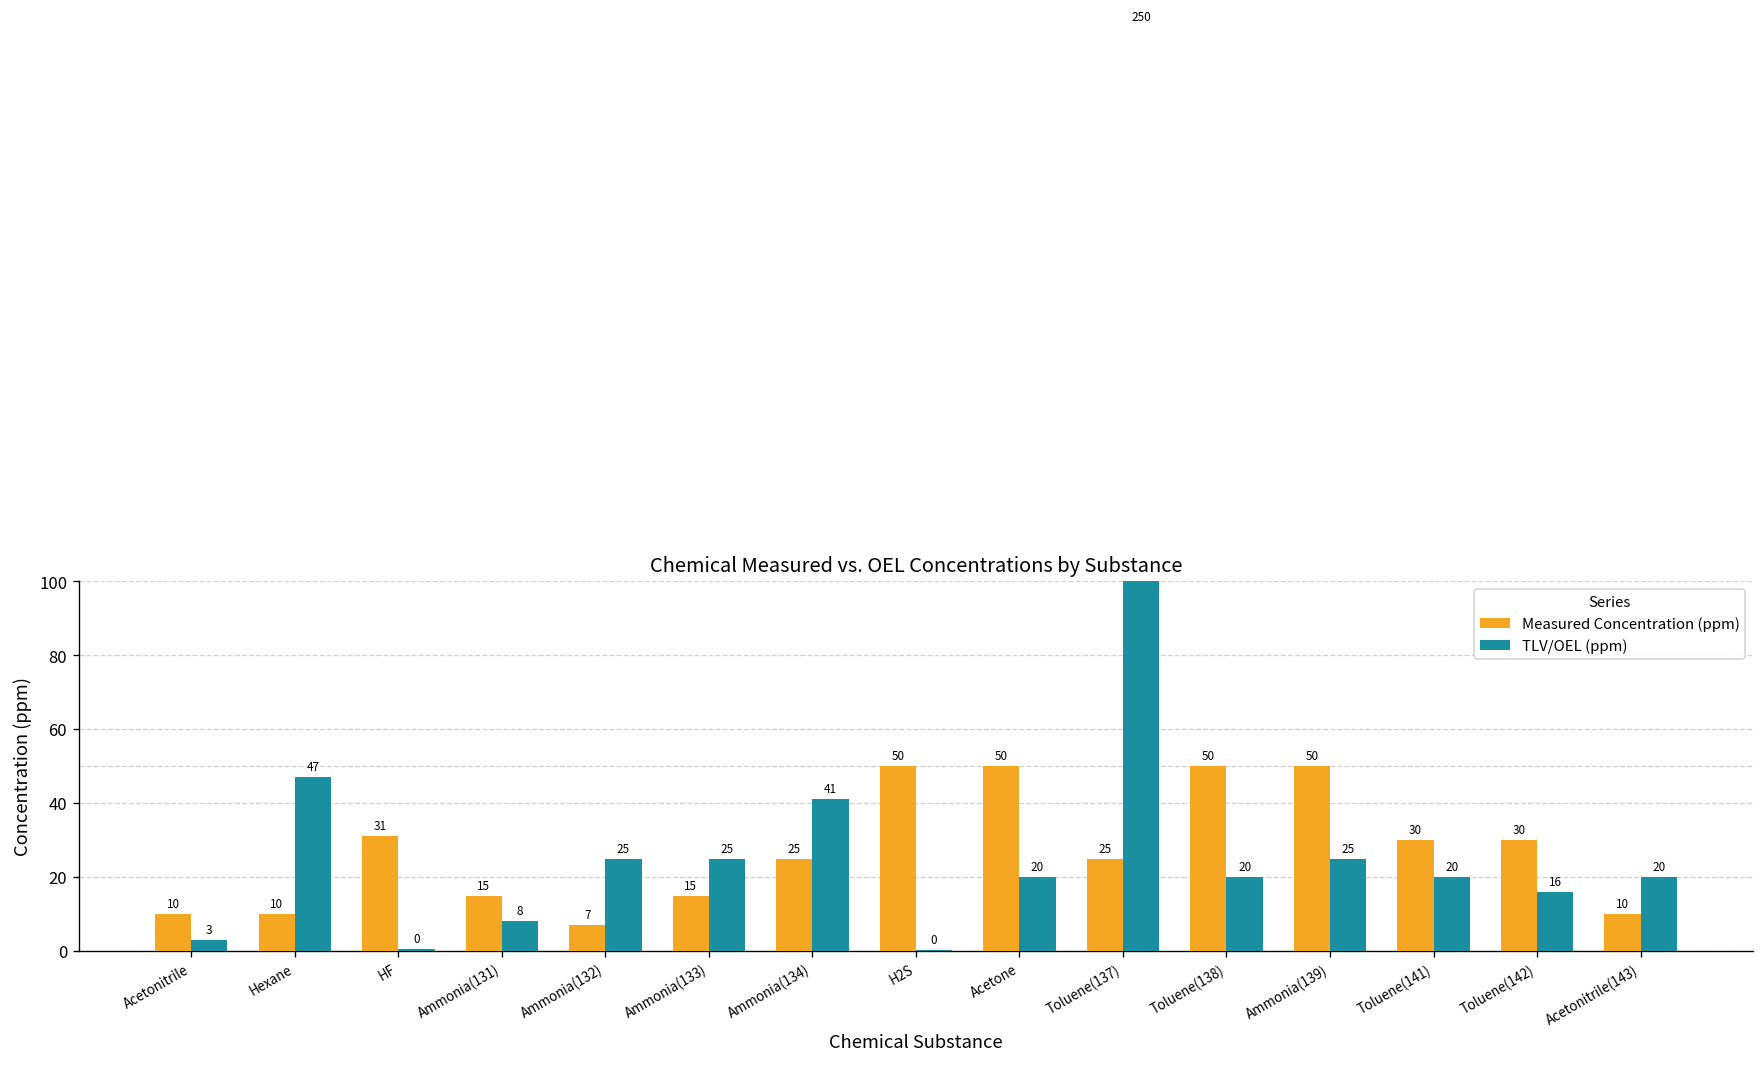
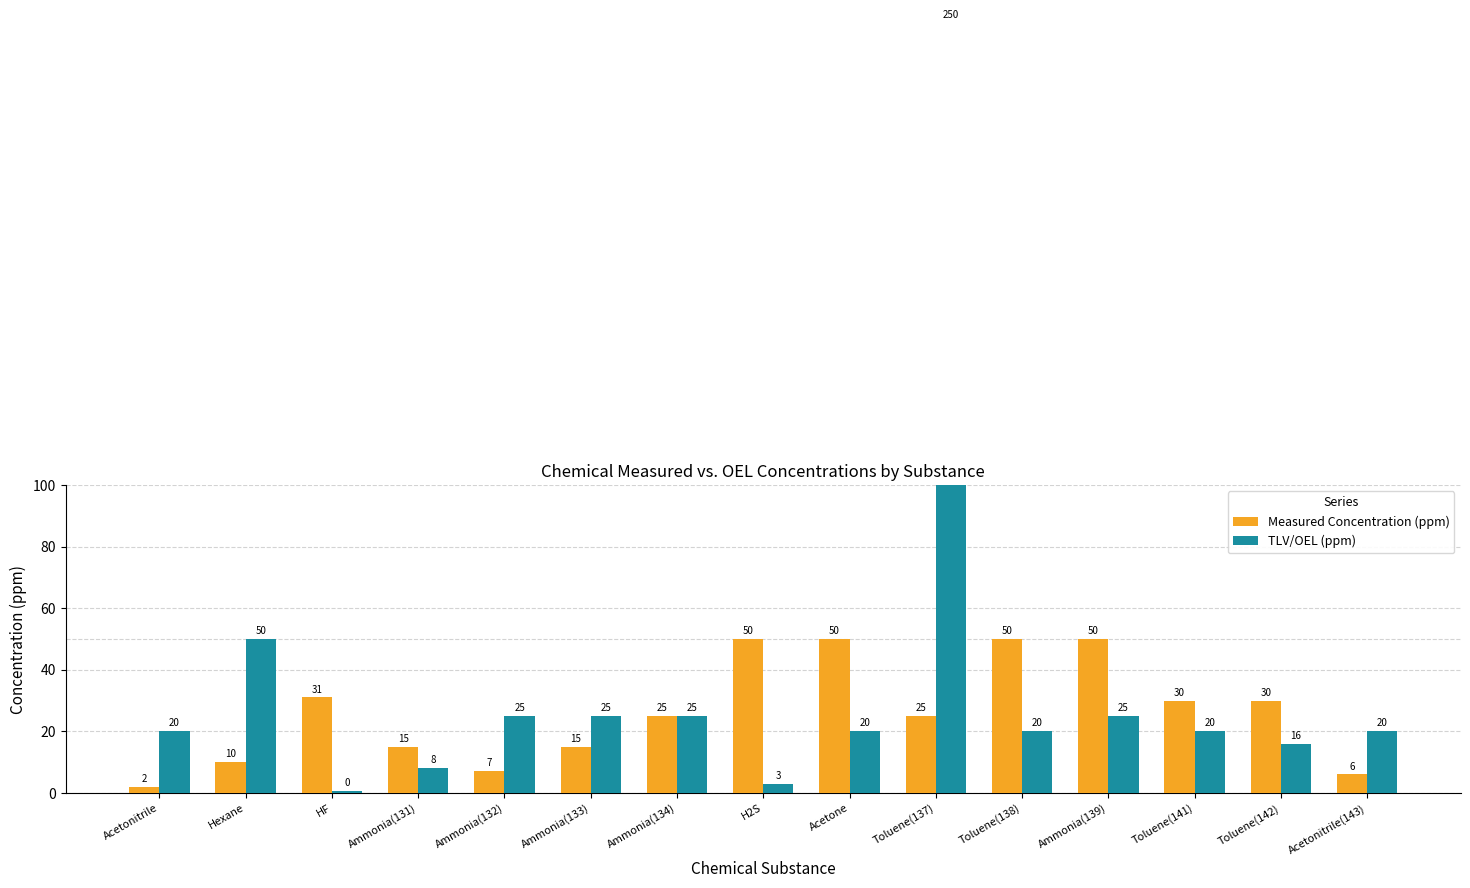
  {
    "Measured Concentration (ppm)": {
-     "Acetonitrile": 10,
+     "Acetonitrile": 2,
      "Hexane": 10,
      "HF": 31,
      "Ammonia(131)": 15,
      "Ammonia(132)": 7,
      "Ammonia(133)": 15,
      "Ammonia(134)": 25,
      "H2S": 50,
      "Acetone": 50,
      "Toluene(137)": 25,
      "Toluene(138)": 50,
      "Ammonia(139)": 50,
      "Toluene(141)": 30,
      "Toluene(142)": 30,
-     "Acetonitrile(143)": 10
+     "Acetonitrile(143)": 6
    },
    "TLV/OEL (ppm)": {
-     "Acetonitrile": 3,
-     "Hexane": 47,
+     "Acetonitrile": 20,
+     "Hexane": 50,
      "HF": 0,
      "Ammonia(131)": 8,
      "Ammonia(132)": 25,
      "Ammonia(133)": 25,
-     "Ammonia(134)": 41,
-     "H2S": 0,
+     "Ammonia(134)": 25,
+     "H2S": 3,
      "Acetone": 20,
      "Toluene(138)": 20,
      "Ammonia(139)": 25,
      "Toluene(141)": 20,
      "Toluene(142)": 16,
      "Acetonitrile(143)": 20
    }
  }
